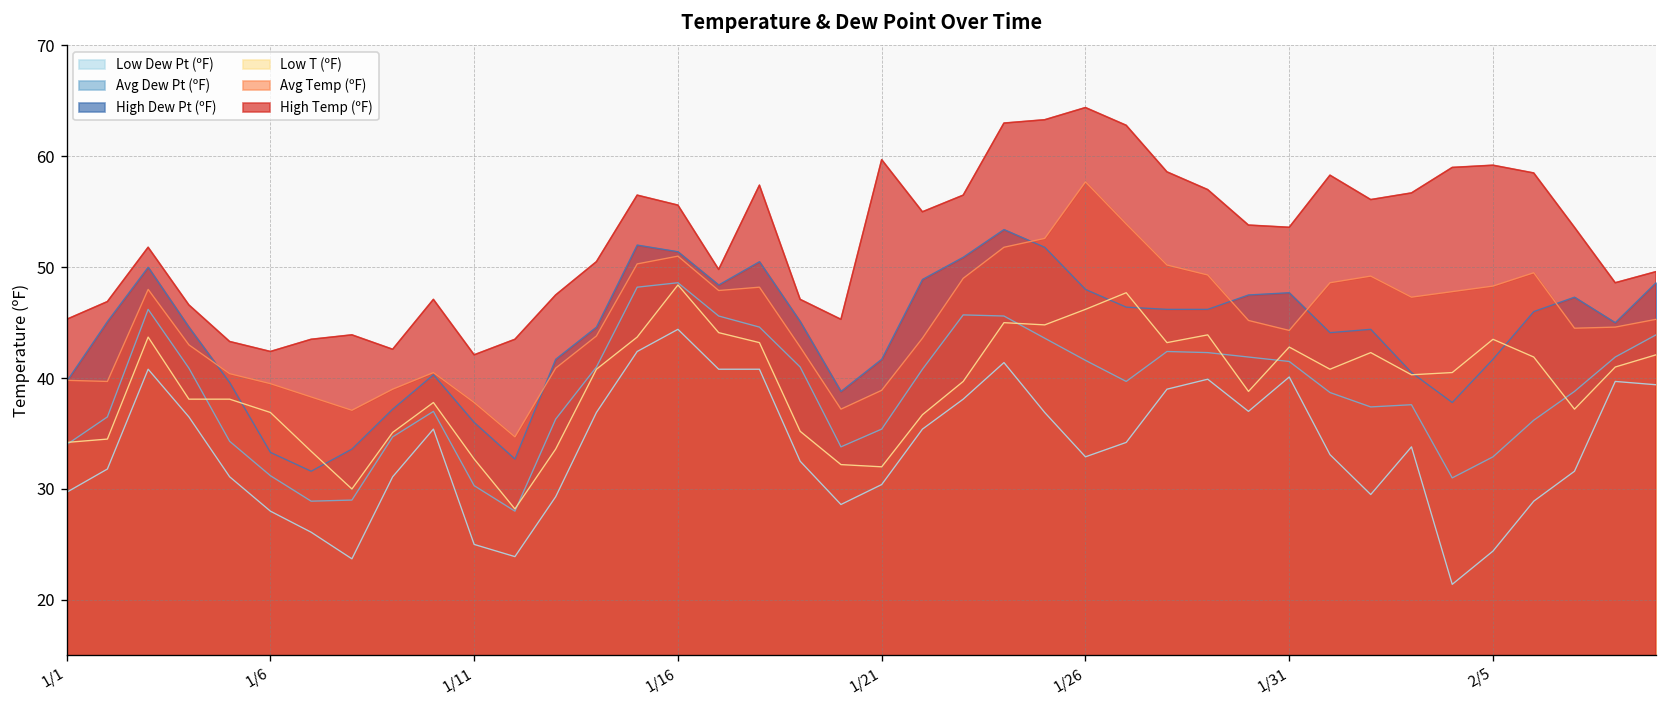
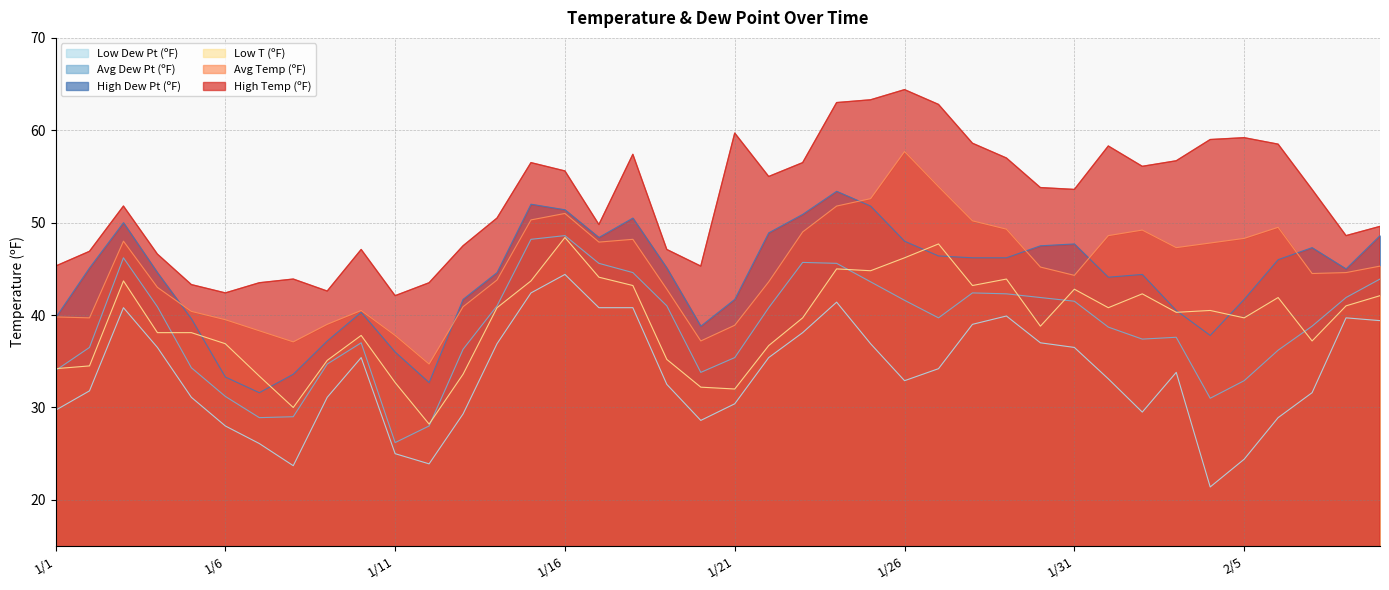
  {
    "Low Dew Pt (ºF)": {
      "1/1": 30,
      "1/6": 28,
      "1/11": 25,
      "1/16": 44,
      "1/21": 30,
      "1/26": 33,
-     "1/31": 40,
+     "1/31": 37,
      "2/5": 24
    },
    "Avg Dew Pt (ºF)": {
      "1/6": 31,
-     "1/11": 30,
+     "1/11": 26,
      "1/21": 35,
      "1/26": 42,
      "1/31": 42,
      "2/5": 33
    },
    "High Dew Pt (ºF)": {
      "1/6": 33,
      "1/11": 36,
      "1/16": 51,
      "1/21": 42,
      "1/26": 48,
      "1/31": 48,
      "2/5": 42
    },
    "Low T (ºF)": {
      "1/6": 37,
      "1/11": 33,
      "1/21": 32,
      "1/26": 46,
      "1/31": 43,
-     "2/5": 44
+     "2/5": 40
    },
    "Avg Temp (ºF)": {
      "1/6": 40,
      "1/11": 38,
      "1/16": 51,
      "1/21": 39,
      "1/26": 58,
      "1/31": 44,
      "2/5": 48
    },
    "High Temp (ºF)": {
      "1/1": 45,
      "1/6": 42,
      "1/11": 42,
      "1/16": 56,
      "1/21": 60,
      "1/26": 64,
      "1/31": 54,
      "2/5": 59
    }
  }
